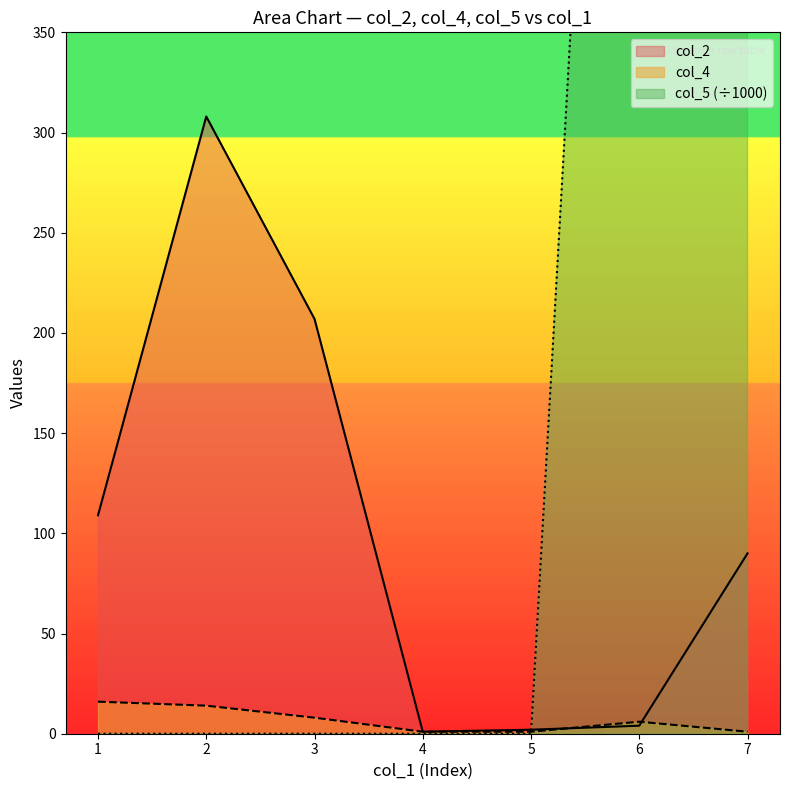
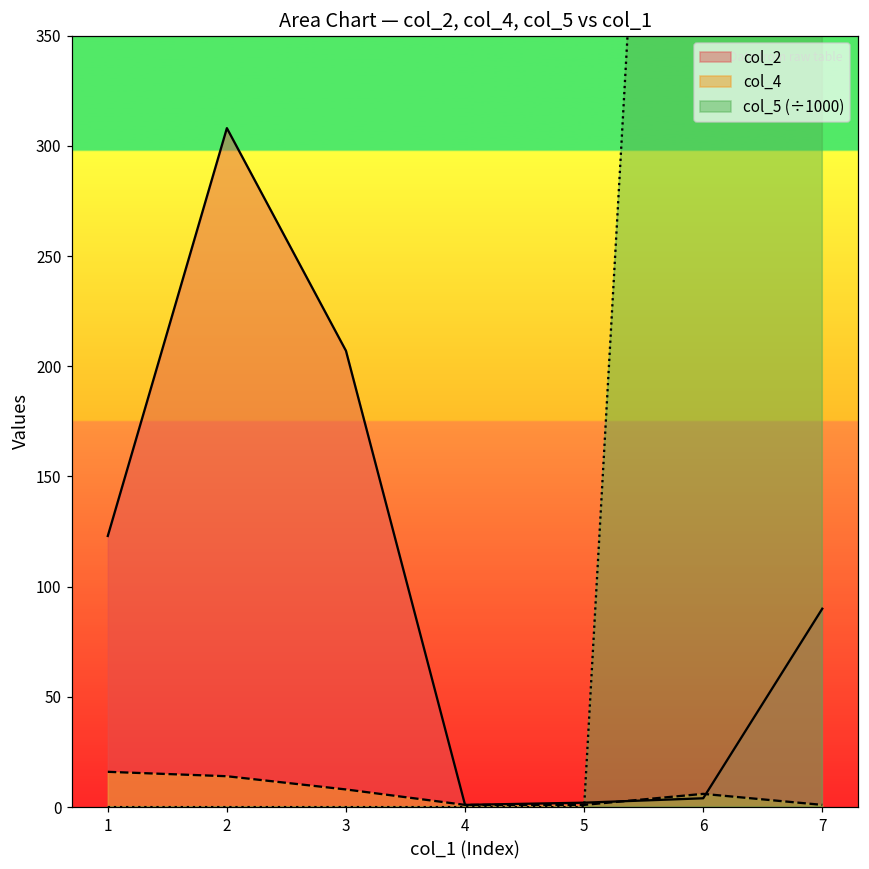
  {
    "col_2": {
-     "1": 109,
+     "1": 123,
      "2": 308,
      "3": 207,
      "6": 4,
      "7": 90
    },
    "col_4": {
      "1": 16,
      "2": 14,
      "3": 8,
      "6": 6,
      "7": 1
    },
    "col_5 (÷1000)": {
      "1": 0,
      "2": 0,
      "3": 0
    }
  }
